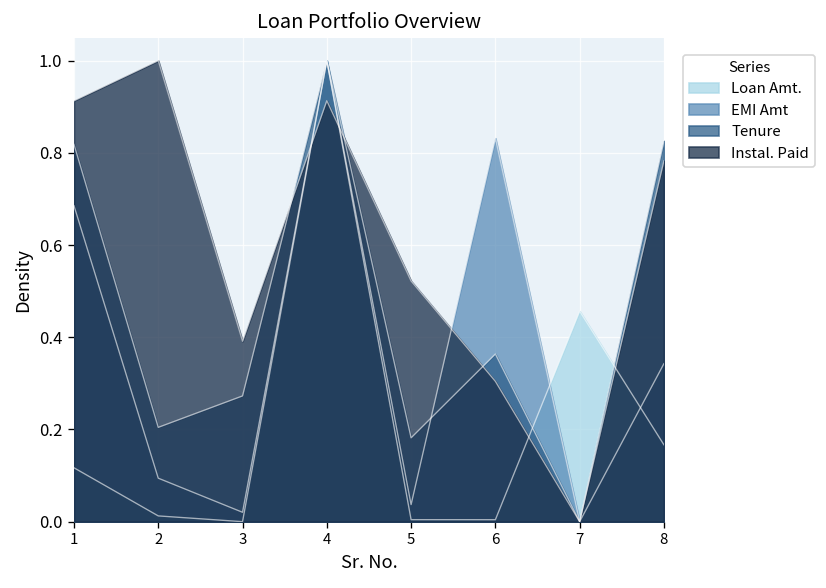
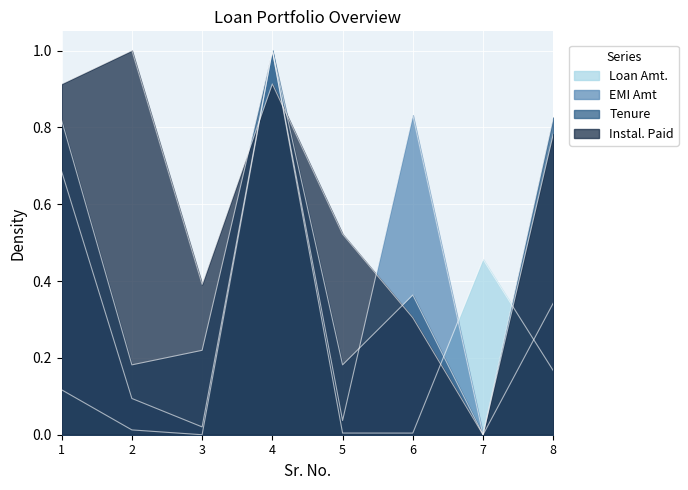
  {
    "Loan Amt.": {
      "1": 0.12,
      "2": 0.01,
      "3": 0.00,
      "5": 0.00,
      "6": 0.00,
      "7": 0.46,
      "8": 0.17
    },
    "EMI Amt": {
      "1": 0.69,
      "2": 0.09,
      "3": 0.02,
      "5": 0.04,
      "6": 0.83,
      "8": 0.34
    },
    "Tenure": {
      "1": 0.82,
-     "2": 0.20,
-     "3": 0.27,
+     "2": 0.18,
+     "3": 0.22,
      "5": 0.18,
      "6": 0.36,
      "8": 0.83
    },
    "Instal. Paid": {
      "1": 0.91,
      "2": 1.00,
      "3": 0.39,
      "4": 0.91,
      "5": 0.52,
      "6": 0.30,
      "8": 0.78
    }
  }
